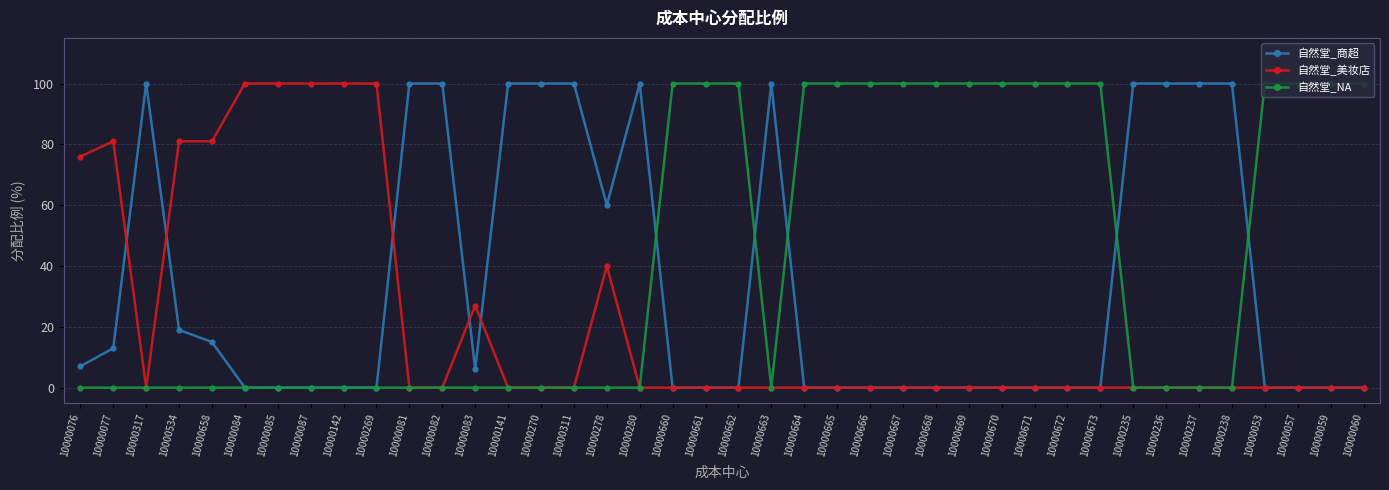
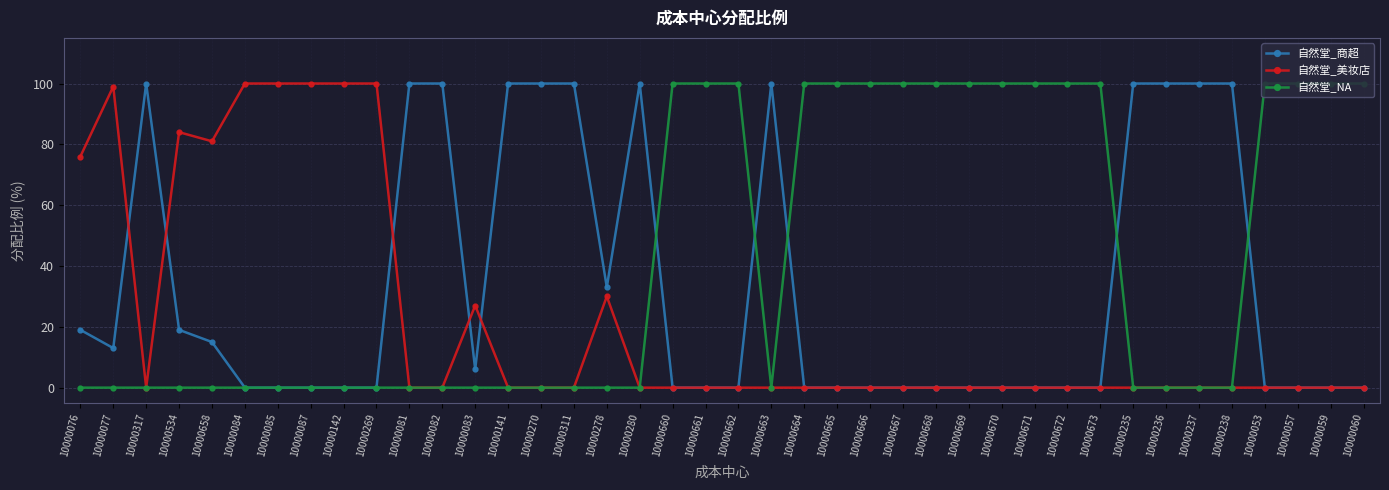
  {
    "自然堂_商超": {
-     "10000076": 7,
+     "10000076": 19,
      "10000077": 13,
      "10000317": 100,
      "10000534": 19,
      "10000658": 15,
      "10000081": 100,
      "10000082": 100,
      "10000083": 6,
      "10000141": 100,
      "10000270": 100,
      "10000311": 100,
-     "10000278": 60,
+     "10000278": 33,
      "10000280": 100,
      "10000663": 100,
      "10000235": 100,
      "10000236": 100,
      "10000237": 100,
      "10000238": 100
    },
    "自然堂_美妆店": {
      "10000076": 76,
-     "10000077": 81,
-     "10000534": 81,
+     "10000077": 99,
+     "10000534": 84,
      "10000658": 81,
      "10000084": 100,
      "10000085": 100,
      "10000087": 100,
      "10000142": 100,
      "10000269": 100,
      "10000083": 27,
-     "10000278": 40
+     "10000278": 30
    },
    "自然堂_NA": {
      "10000076": 0,
      "10000077": 0,
      "10000534": 0,
      "10000658": 0,
      "10000083": 0,
      "10000278": 0,
      "10000660": 100,
      "10000661": 100,
      "10000662": 100,
      "10000664": 100,
      "10000665": 100,
      "10000666": 100,
      "10000667": 100,
      "10000668": 100,
      "10000669": 100,
      "10000670": 100,
      "10000671": 100,
      "10000672": 100,
      "10000673": 100
    }
  }
